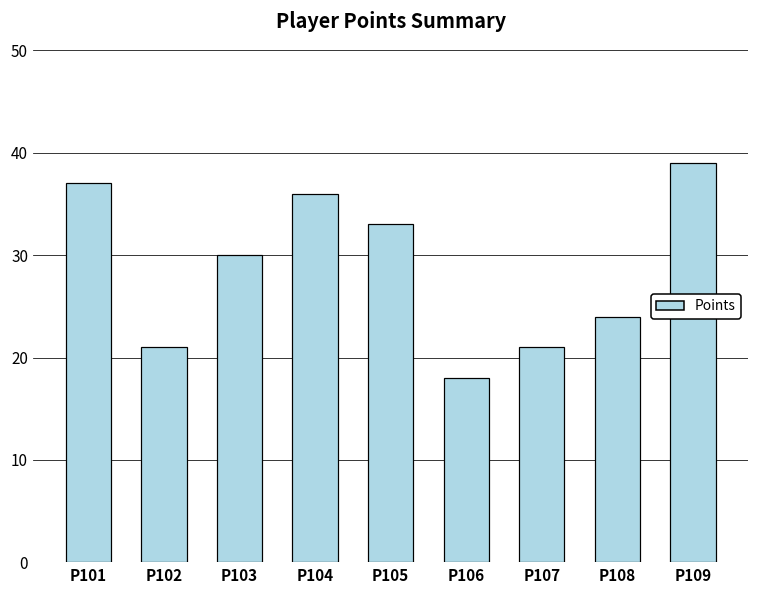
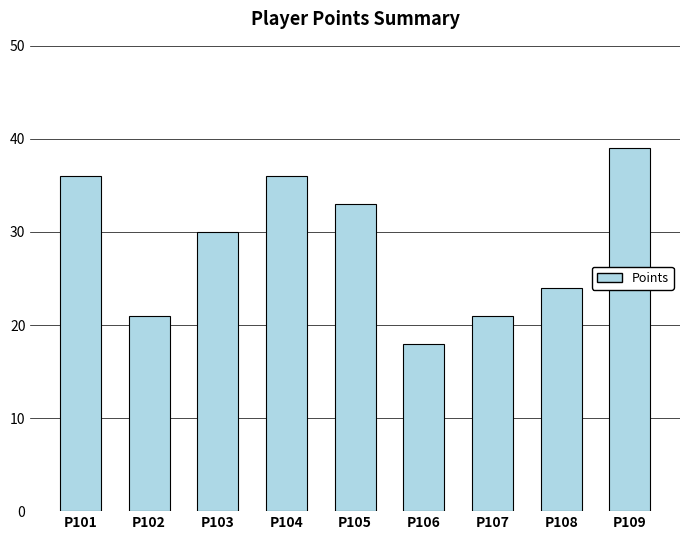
  {
-   "P101": 37,
+   "P101": 36,
    "P102": 21,
    "P103": 30,
    "P104": 36,
    "P105": 33,
    "P106": 18,
    "P107": 21,
    "P108": 24,
    "P109": 39
  }
